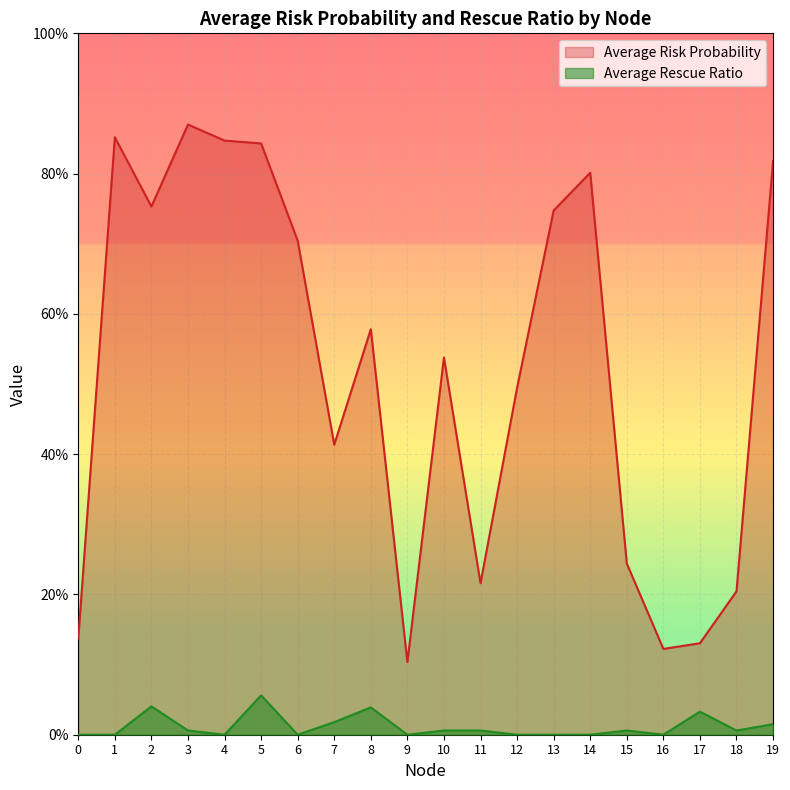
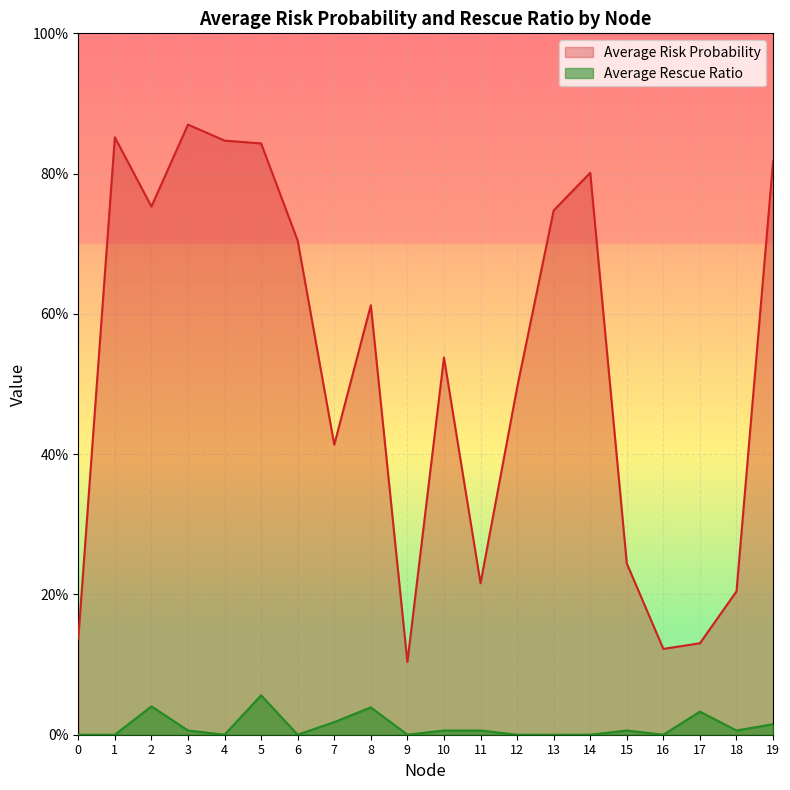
  {
    "Average Risk Probability": {
      "0": "14%",
      "1": "85%",
      "2": "75%",
      "3": "87%",
      "4": "85%",
      "5": "84%",
      "6": "70%",
      "7": "41%",
-     "8": "58%",
+     "8": "61%",
      "9": "10%",
      "10": "54%",
      "11": "22%",
      "12": "49%",
      "13": "75%",
      "14": "80%",
      "15": "24%",
      "16": "12%",
      "17": "13%",
      "18": "20%",
      "19": "82%"
    },
    "Average Rescue Ratio": {
      "0": "0%",
      "1": "0%",
      "2": "4%",
      "3": "1%",
      "4": "0%",
      "5": "6%",
      "6": "0%",
      "7": "2%",
      "8": "4%",
      "9": "0%",
      "10": "1%",
      "11": "1%",
      "12": "0%",
      "13": "0%",
      "14": "0%",
      "15": "1%",
      "16": "0%",
      "17": "3%",
      "18": "1%",
      "19": "2%"
    }
  }
